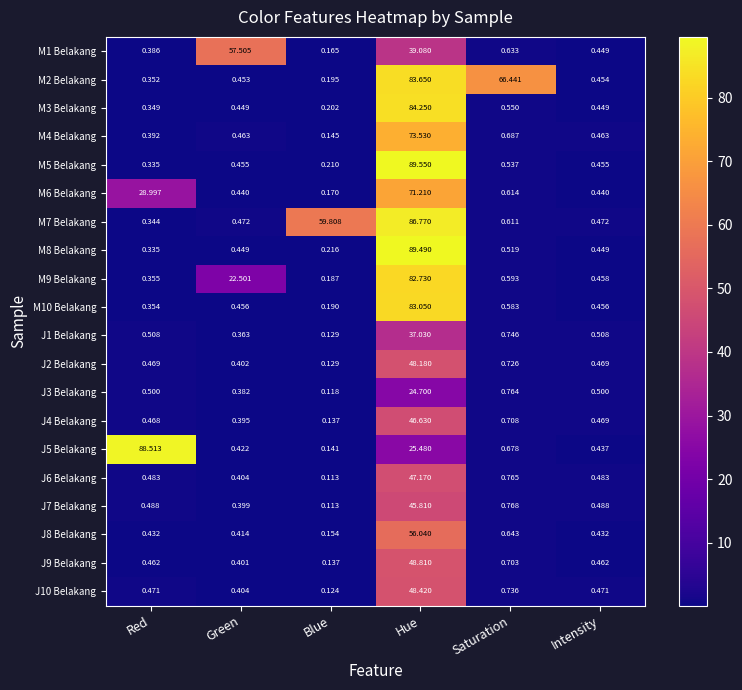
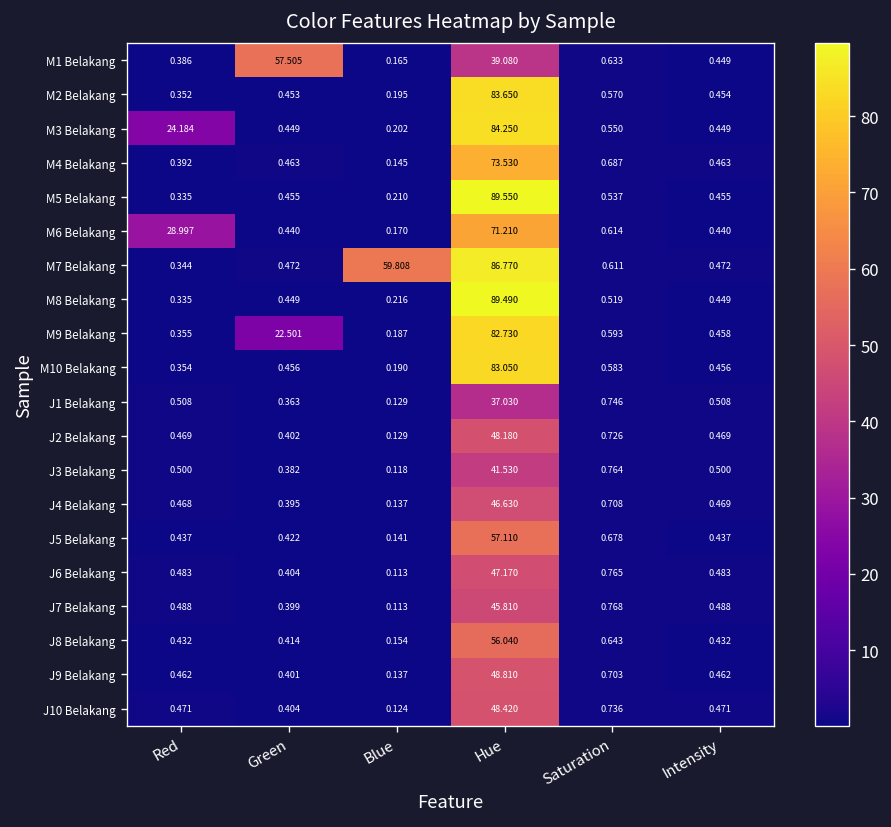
  {
    "M1 Belakang": {
      "Red": 0.386,
      "Green": 57.505,
      "Blue": 0.165,
      "Hue": 39.080,
      "Saturation": 0.633,
      "Intensity": 0.449
    },
    "M2 Belakang": {
      "Red": 0.352,
      "Green": 0.453,
      "Blue": 0.195,
      "Hue": 83.650,
-     "Saturation": 66.441,
+     "Saturation": 0.570,
      "Intensity": 0.454
    },
    "M3 Belakang": {
-     "Red": 0.349,
+     "Red": 24.184,
      "Green": 0.449,
      "Blue": 0.202,
      "Hue": 84.250,
      "Saturation": 0.550,
      "Intensity": 0.449
    },
    "M4 Belakang": {
      "Red": 0.392,
      "Green": 0.463,
      "Blue": 0.145,
      "Hue": 73.530,
      "Saturation": 0.687,
      "Intensity": 0.463
    },
    "M5 Belakang": {
      "Red": 0.335,
      "Green": 0.455,
      "Blue": 0.210,
      "Hue": 89.550,
      "Saturation": 0.537,
      "Intensity": 0.455
    },
    "M6 Belakang": {
      "Red": 28.997,
      "Green": 0.440,
      "Blue": 0.170,
      "Hue": 71.210,
      "Saturation": 0.614,
      "Intensity": 0.440
    },
    "M7 Belakang": {
      "Red": 0.344,
      "Green": 0.472,
      "Blue": 59.808,
      "Hue": 86.770,
      "Saturation": 0.611,
      "Intensity": 0.472
    },
    "M8 Belakang": {
      "Red": 0.335,
      "Green": 0.449,
      "Blue": 0.216,
      "Hue": 89.490,
      "Saturation": 0.519,
      "Intensity": 0.449
    },
    "M9 Belakang": {
      "Red": 0.355,
      "Green": 22.501,
      "Blue": 0.187,
      "Hue": 82.730,
      "Saturation": 0.593,
      "Intensity": 0.458
    },
    "M10 Belakang": {
      "Red": 0.354,
      "Green": 0.456,
      "Blue": 0.190,
      "Hue": 83.050,
      "Saturation": 0.583,
      "Intensity": 0.456
    },
    "J1 Belakang": {
      "Red": 0.508,
      "Green": 0.363,
      "Blue": 0.129,
      "Hue": 37.030,
      "Saturation": 0.746,
      "Intensity": 0.508
    },
    "J2 Belakang": {
      "Red": 0.469,
      "Green": 0.402,
      "Blue": 0.129,
      "Hue": 48.180,
      "Saturation": 0.726,
      "Intensity": 0.469
    },
    "J3 Belakang": {
      "Red": 0.500,
      "Green": 0.382,
      "Blue": 0.118,
-     "Hue": 24.700,
+     "Hue": 41.530,
      "Saturation": 0.764,
      "Intensity": 0.500
    },
    "J4 Belakang": {
      "Red": 0.468,
      "Green": 0.395,
      "Blue": 0.137,
      "Hue": 46.630,
      "Saturation": 0.708,
      "Intensity": 0.469
    },
    "J5 Belakang": {
-     "Red": 88.513,
+     "Red": 0.437,
      "Green": 0.422,
      "Blue": 0.141,
-     "Hue": 25.480,
+     "Hue": 57.110,
      "Saturation": 0.678,
      "Intensity": 0.437
    },
    "J6 Belakang": {
      "Red": 0.483,
      "Green": 0.404,
      "Blue": 0.113,
      "Hue": 47.170,
      "Saturation": 0.765,
      "Intensity": 0.483
    },
    "J7 Belakang": {
      "Red": 0.488,
      "Green": 0.399,
      "Blue": 0.113,
      "Hue": 45.810,
      "Saturation": 0.768,
      "Intensity": 0.488
    },
    "J8 Belakang": {
      "Red": 0.432,
      "Green": 0.414,
      "Blue": 0.154,
      "Hue": 56.040,
      "Saturation": 0.643,
      "Intensity": 0.432
    },
    "J9 Belakang": {
      "Red": 0.462,
      "Green": 0.401,
      "Blue": 0.137,
      "Hue": 48.810,
      "Saturation": 0.703,
      "Intensity": 0.462
    },
    "J10 Belakang": {
      "Red": 0.471,
      "Green": 0.404,
      "Blue": 0.124,
      "Hue": 48.420,
      "Saturation": 0.736,
      "Intensity": 0.471
    }
  }
